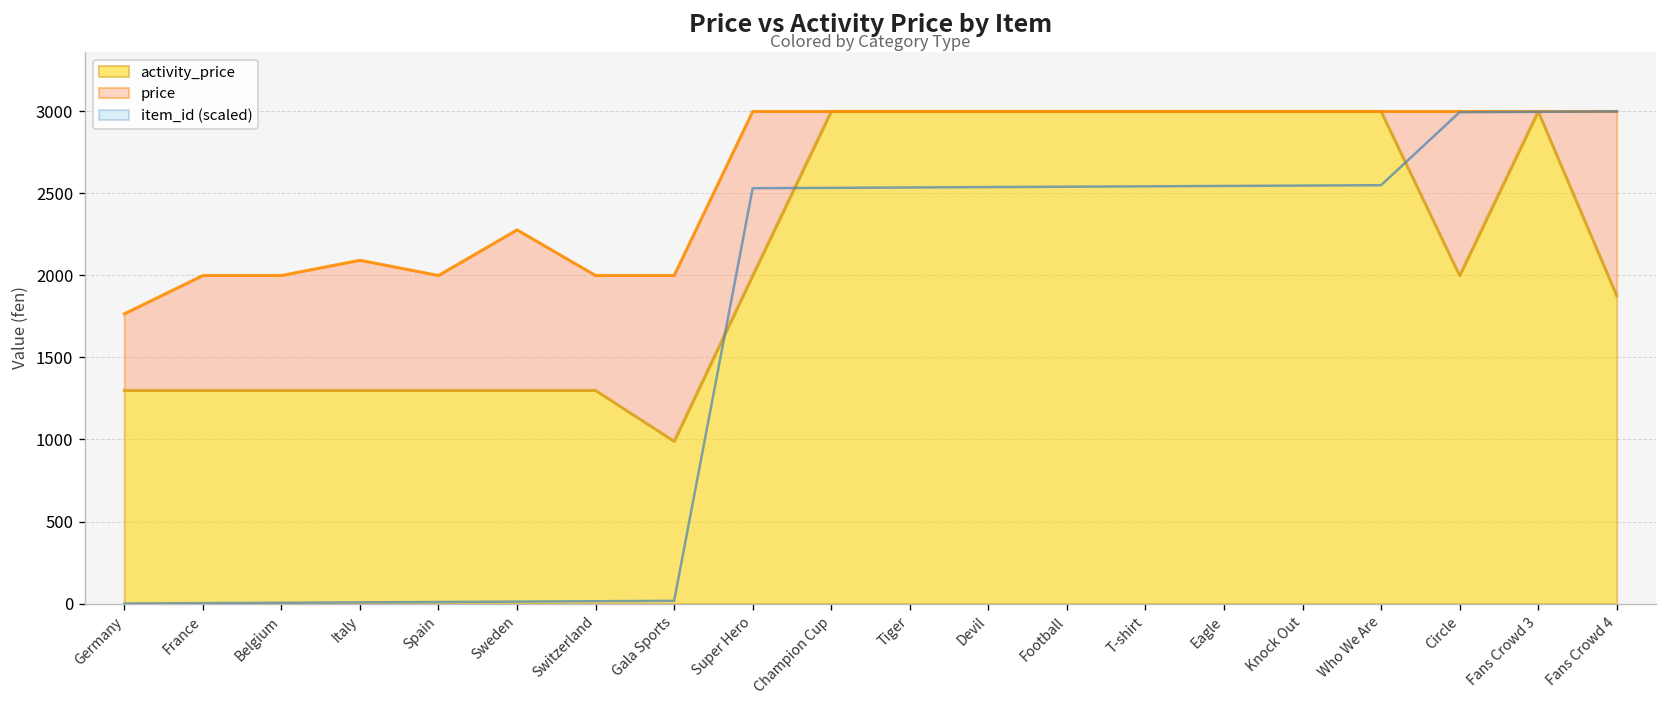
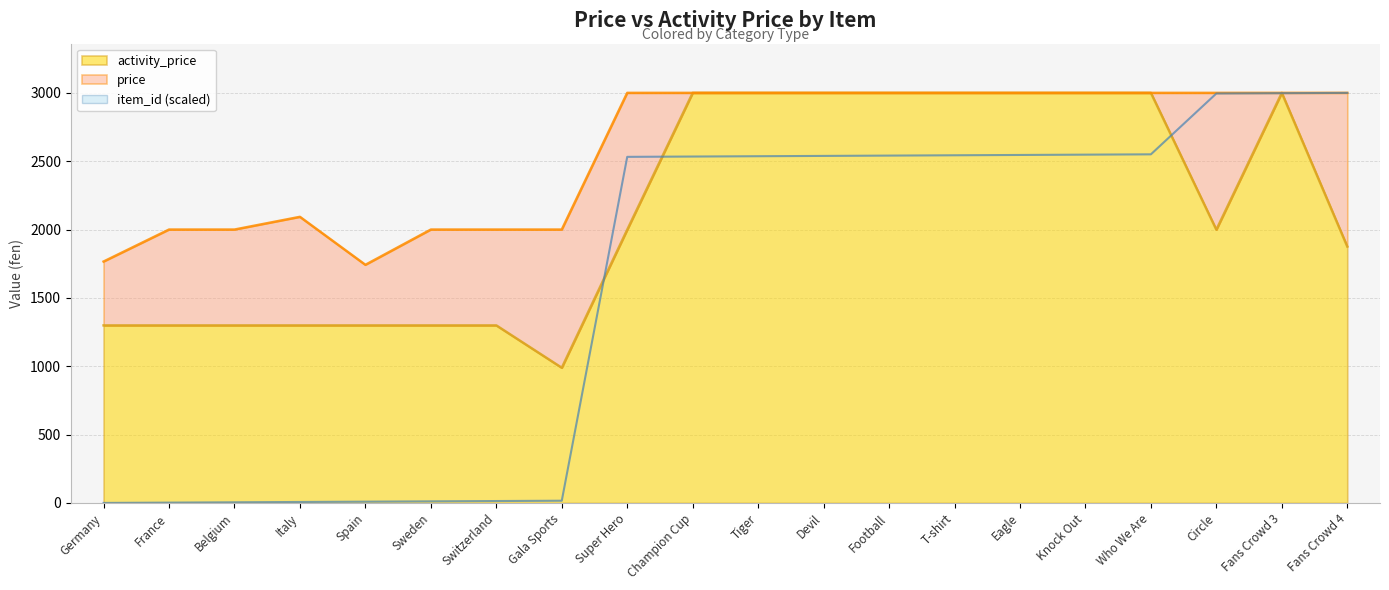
  {
    "activity_price": {
      "Germany": 1300,
      "France": 1300,
      "Belgium": 1300,
      "Italy": 1300,
      "Spain": 1300,
      "Sweden": 1300,
      "Switzerland": 1300,
      "Gala Sports": 990,
      "Super Hero": 2000,
      "Circle": 2000,
      "Fans Crowd 4": 1880
    },
    "price": {
      "Germany": 1770,
      "France": 2000,
      "Belgium": 2000,
      "Italy": 2090,
-     "Spain": 2000,
-     "Sweden": 2280,
+     "Spain": 1740,
+     "Sweden": 2000,
      "Switzerland": 2000,
      "Gala Sports": 2000,
      "Super Hero": 3000
    }
  }
